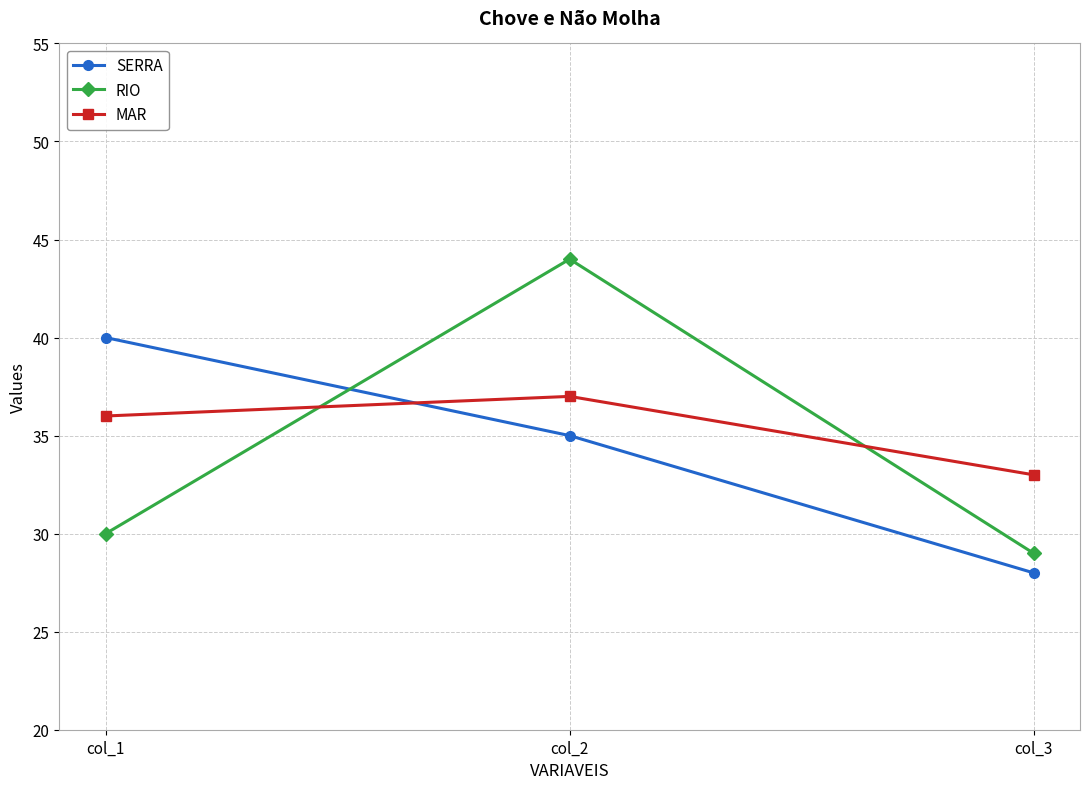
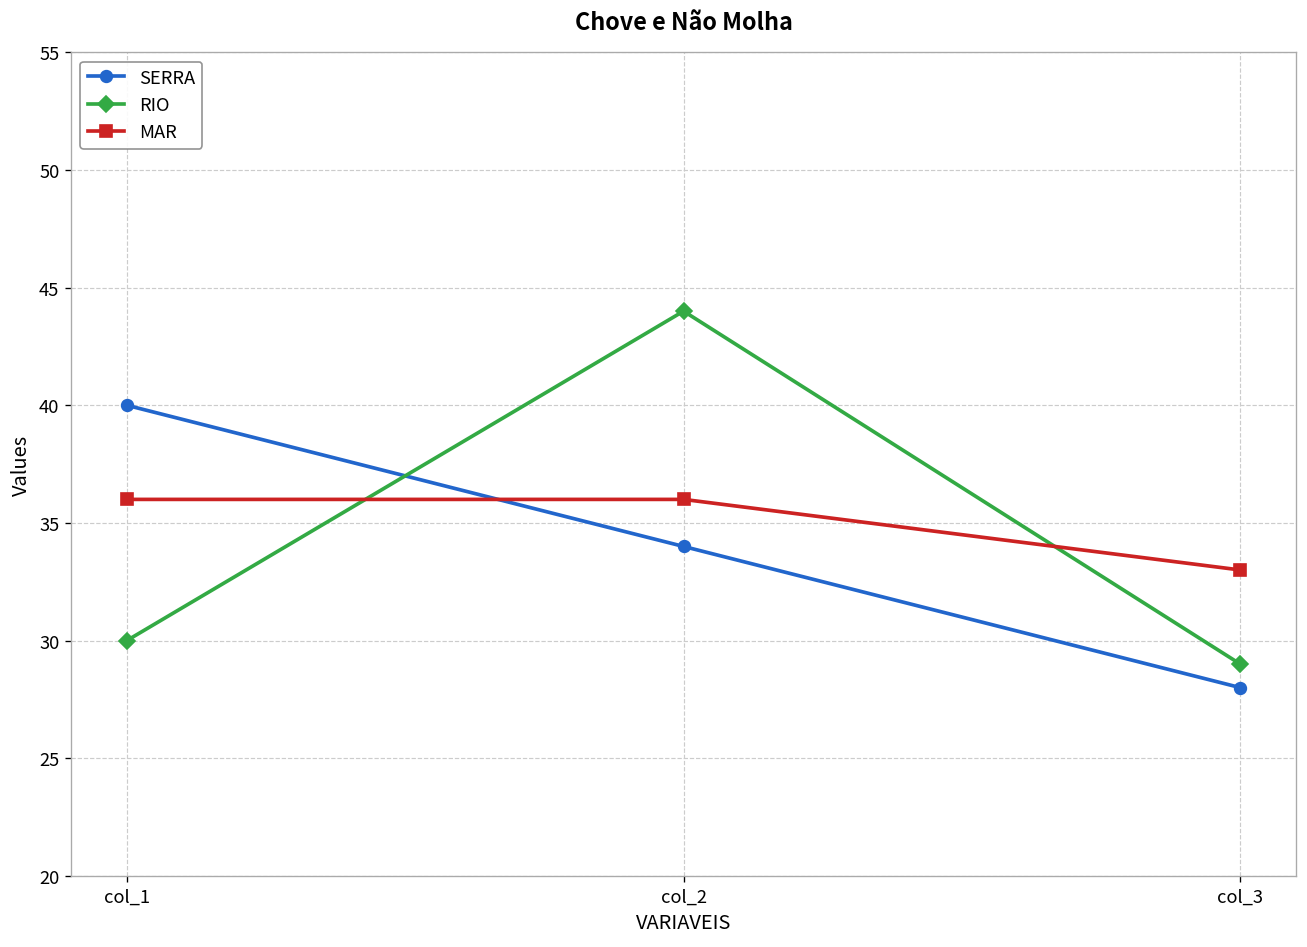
  {
    "SERRA": {
      "col_1": 40,
-     "col_2": 35,
+     "col_2": 34,
      "col_3": 28
    },
    "RIO": {
      "col_1": 30,
      "col_2": 44,
      "col_3": 29
    },
    "MAR": {
      "col_1": 36,
-     "col_2": 37,
+     "col_2": 36,
      "col_3": 33
    }
  }
